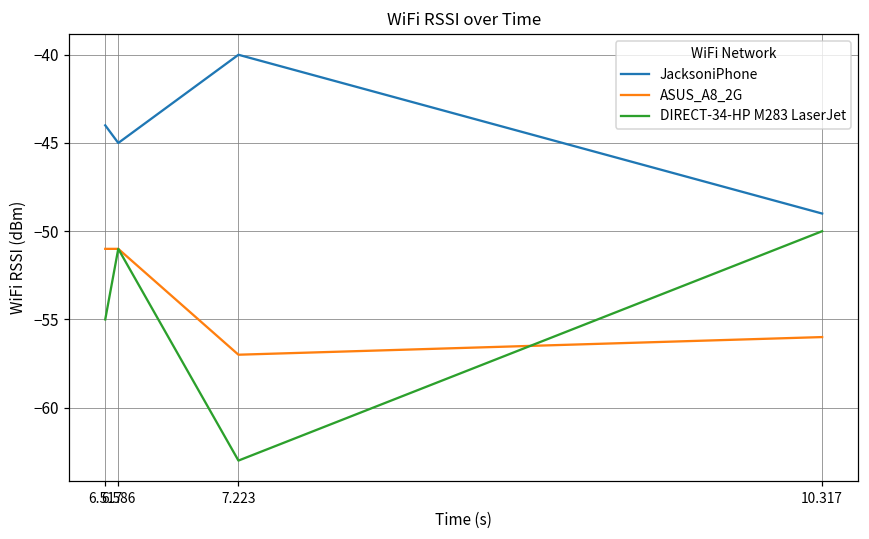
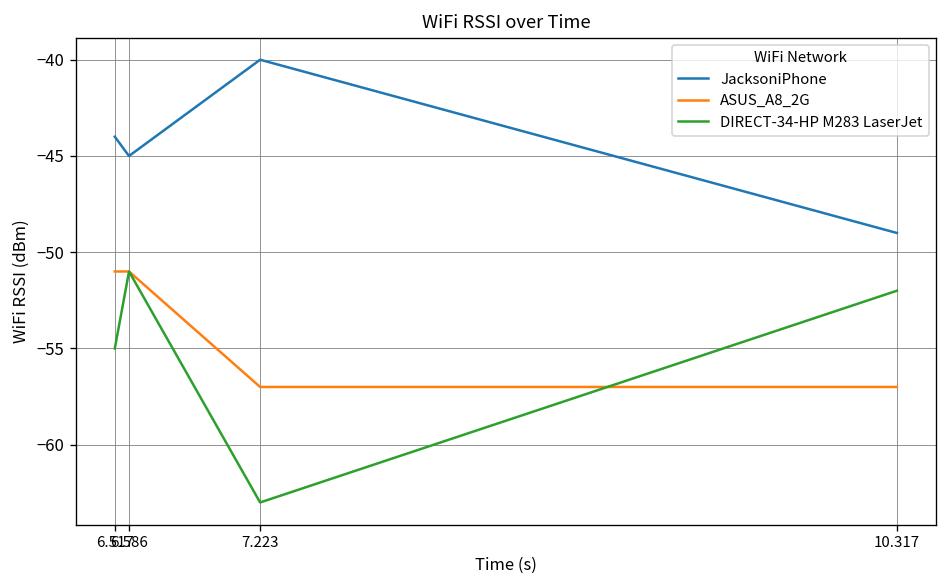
  {
    "JacksoniPhone": {
      "7.223": -40,
      "10.317": -49
    },
    "ASUS_A8_2G": {
      "7.223": -57,
-     "10.317": -56
+     "10.317": -57
    },
    "DIRECT-34-HP M283 LaserJet": {
      "7.223": -63,
-     "10.317": -50
+     "10.317": -52
    }
  }
